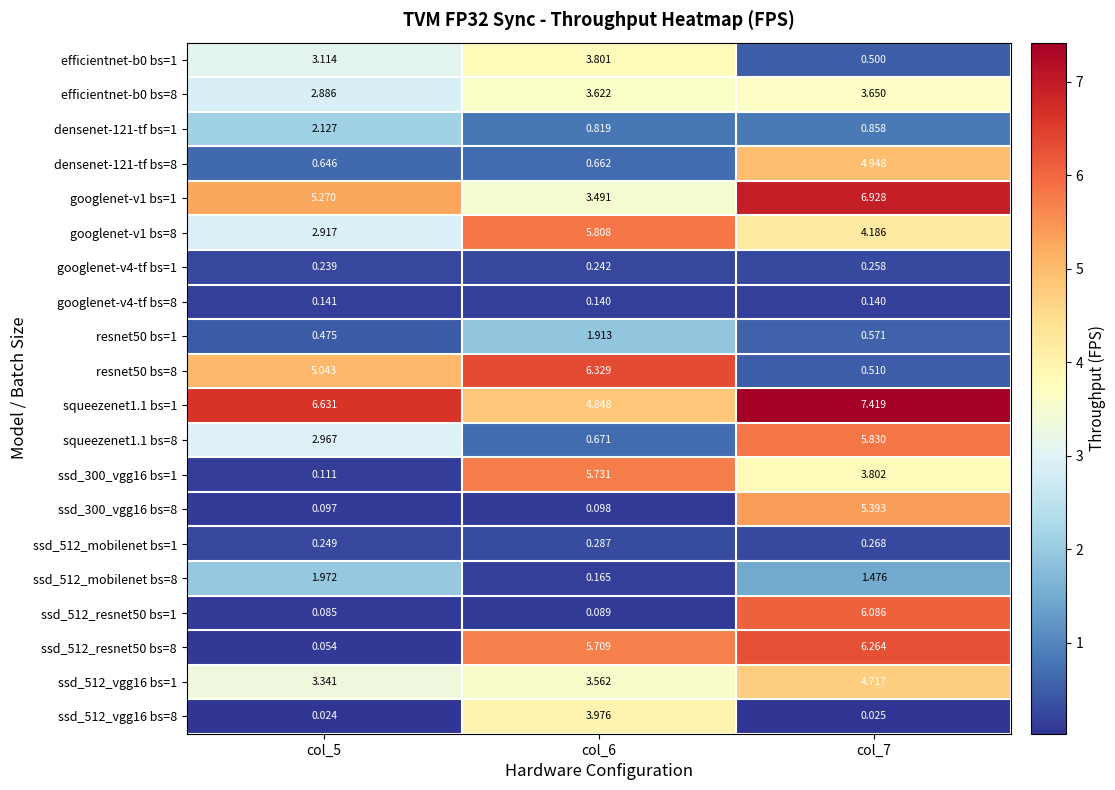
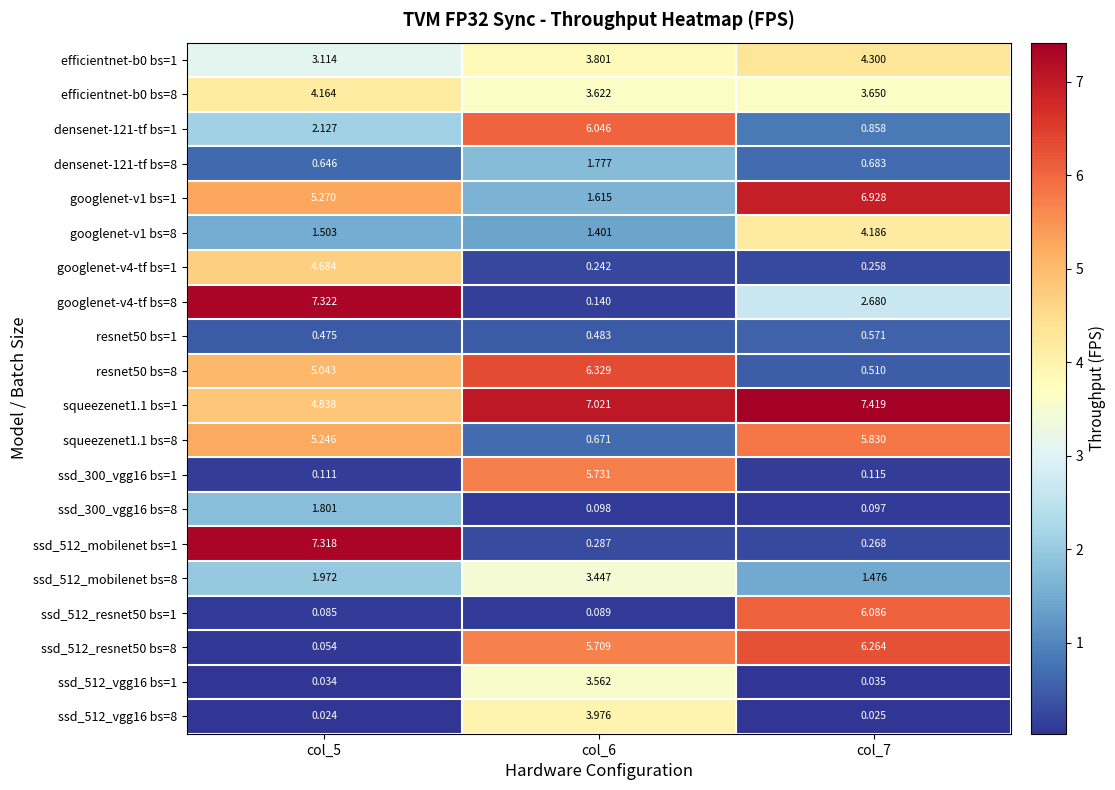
  {
    "efficientnet-b0 bs=1": {
      "col_5": 3.114,
      "col_6": 3.801,
-     "col_7": 0.500
+     "col_7": 4.300
    },
    "efficientnet-b0 bs=8": {
-     "col_5": 2.886,
+     "col_5": 4.164,
      "col_6": 3.622,
      "col_7": 3.650
    },
    "densenet-121-tf bs=1": {
      "col_5": 2.127,
-     "col_6": 0.819,
+     "col_6": 6.046,
      "col_7": 0.858
    },
    "densenet-121-tf bs=8": {
      "col_5": 0.646,
-     "col_6": 0.662,
-     "col_7": 4.948
+     "col_6": 1.777,
+     "col_7": 0.683
    },
    "googlenet-v1 bs=1": {
      "col_5": 5.270,
-     "col_6": 3.491,
+     "col_6": 1.615,
      "col_7": 6.928
    },
    "googlenet-v1 bs=8": {
-     "col_5": 2.917,
-     "col_6": 5.808,
+     "col_5": 1.503,
+     "col_6": 1.401,
      "col_7": 4.186
    },
    "googlenet-v4-tf bs=1": {
-     "col_5": 0.239,
+     "col_5": 4.684,
      "col_6": 0.242,
      "col_7": 0.258
    },
    "googlenet-v4-tf bs=8": {
-     "col_5": 0.141,
+     "col_5": 7.322,
      "col_6": 0.140,
-     "col_7": 0.140
+     "col_7": 2.680
    },
    "resnet50 bs=1": {
      "col_5": 0.475,
-     "col_6": 1.913,
+     "col_6": 0.483,
      "col_7": 0.571
    },
    "resnet50 bs=8": {
      "col_5": 5.043,
      "col_6": 6.329,
      "col_7": 0.510
    },
    "squeezenet1.1 bs=1": {
-     "col_5": 6.631,
-     "col_6": 4.848,
+     "col_5": 4.838,
+     "col_6": 7.021,
      "col_7": 7.419
    },
    "squeezenet1.1 bs=8": {
-     "col_5": 2.967,
+     "col_5": 5.246,
      "col_6": 0.671,
      "col_7": 5.830
    },
    "ssd_300_vgg16 bs=1": {
      "col_5": 0.111,
      "col_6": 5.731,
-     "col_7": 3.802
+     "col_7": 0.115
    },
    "ssd_300_vgg16 bs=8": {
-     "col_5": 0.097,
+     "col_5": 1.801,
      "col_6": 0.098,
-     "col_7": 5.393
+     "col_7": 0.097
    },
    "ssd_512_mobilenet bs=1": {
-     "col_5": 0.249,
+     "col_5": 7.318,
      "col_6": 0.287,
      "col_7": 0.268
    },
    "ssd_512_mobilenet bs=8": {
      "col_5": 1.972,
-     "col_6": 0.165,
+     "col_6": 3.447,
      "col_7": 1.476
    },
    "ssd_512_resnet50 bs=1": {
      "col_5": 0.085,
      "col_6": 0.089,
      "col_7": 6.086
    },
    "ssd_512_resnet50 bs=8": {
      "col_5": 0.054,
      "col_6": 5.709,
      "col_7": 6.264
    },
    "ssd_512_vgg16 bs=1": {
-     "col_5": 3.341,
+     "col_5": 0.034,
      "col_6": 3.562,
-     "col_7": 4.717
+     "col_7": 0.035
    },
    "ssd_512_vgg16 bs=8": {
      "col_5": 0.024,
      "col_6": 3.976,
      "col_7": 0.025
    }
  }
